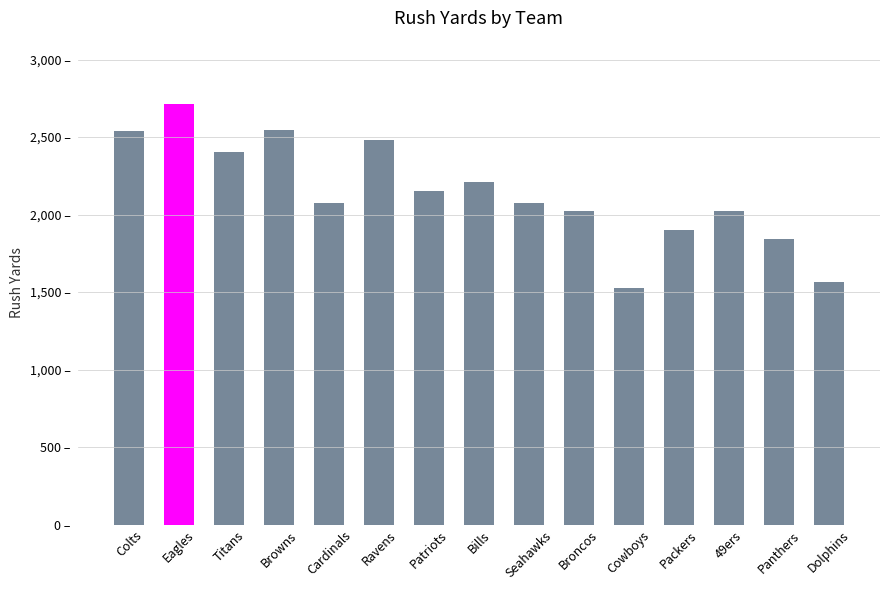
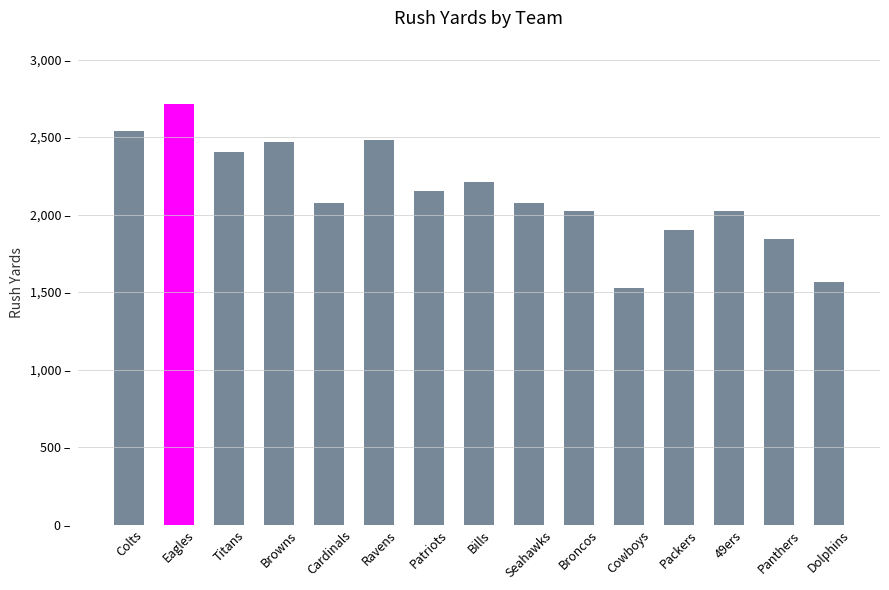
  {
    "Colts": "2,540 –",
    "Eagles": "2,720 –",
    "Titans": "2,400 –",
-   "Browns": "2,550 –",
+   "Browns": "2,470 –",
    "Cardinals": "2,080 –",
    "Ravens": "2,480 –",
    "Patriots": "2,150 –",
    "Bills": "2,210 –",
    "Seahawks": "2,070 –",
    "Broncos": "2,030 –",
    "Cowboys": "1,530 –",
    "Packers": "1,900 –",
    "49ers": "2,020 –",
    "Panthers": "1,840 –",
    "Dolphins": "1,570 –"
  }
